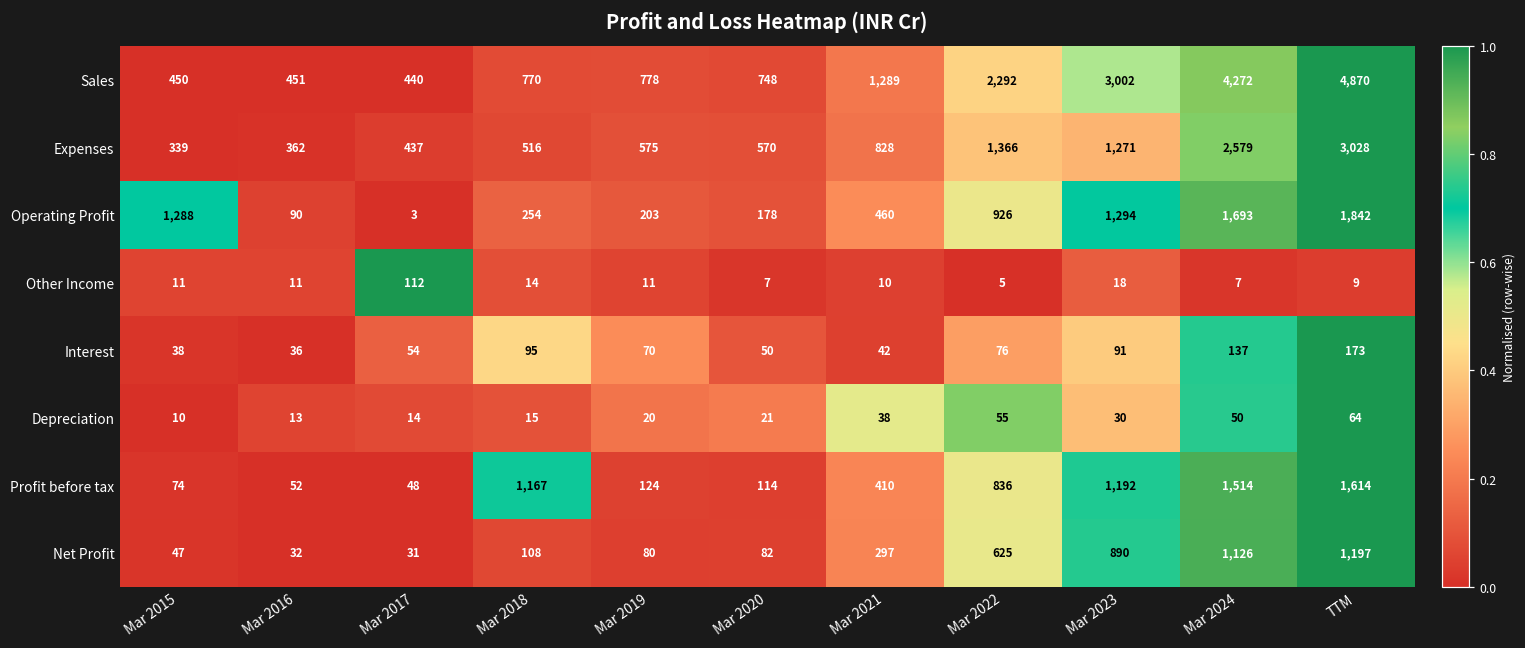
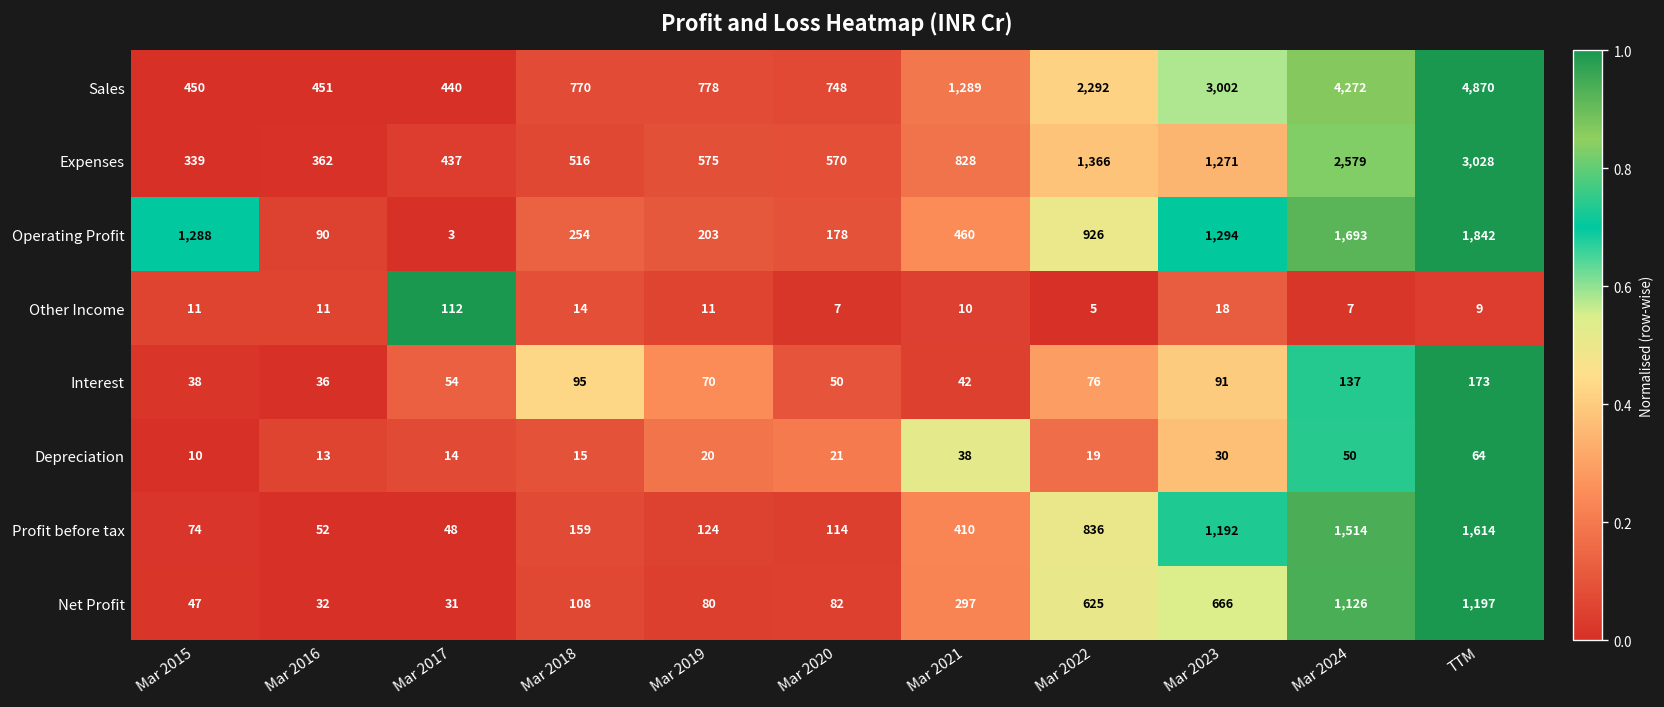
  {
    "Sales": {
      "Mar 2015": "450",
      "Mar 2016": "451",
      "Mar 2017": "440",
      "Mar 2018": "770",
      "Mar 2019": "778",
      "Mar 2020": "748",
      "Mar 2021": "1,289",
      "Mar 2022": "2,292",
      "Mar 2023": "3,002",
      "Mar 2024": "4,272",
      "TTM": "4,870"
    },
    "Expenses": {
      "Mar 2015": "339",
      "Mar 2016": "362",
      "Mar 2017": "437",
      "Mar 2018": "516",
      "Mar 2019": "575",
      "Mar 2020": "570",
      "Mar 2021": "828",
      "Mar 2022": "1,366",
      "Mar 2023": "1,271",
      "Mar 2024": "2,579",
      "TTM": "3,028"
    },
    "Operating Profit": {
      "Mar 2015": "1,288",
      "Mar 2016": "90",
      "Mar 2017": "3",
      "Mar 2018": "254",
      "Mar 2019": "203",
      "Mar 2020": "178",
      "Mar 2021": "460",
      "Mar 2022": "926",
      "Mar 2023": "1,294",
      "Mar 2024": "1,693",
      "TTM": "1,842"
    },
    "Other Income": {
      "Mar 2015": "11",
      "Mar 2016": "11",
      "Mar 2017": "112",
      "Mar 2018": "14",
      "Mar 2019": "11",
      "Mar 2020": "7",
      "Mar 2021": "10",
      "Mar 2022": "5",
      "Mar 2023": "18",
      "Mar 2024": "7",
      "TTM": "9"
    },
    "Interest": {
      "Mar 2015": "38",
      "Mar 2016": "36",
      "Mar 2017": "54",
      "Mar 2018": "95",
      "Mar 2019": "70",
      "Mar 2020": "50",
      "Mar 2021": "42",
      "Mar 2022": "76",
      "Mar 2023": "91",
      "Mar 2024": "137",
      "TTM": "173"
    },
    "Depreciation": {
      "Mar 2015": "10",
      "Mar 2016": "13",
      "Mar 2017": "14",
      "Mar 2018": "15",
      "Mar 2019": "20",
      "Mar 2020": "21",
      "Mar 2021": "38",
-     "Mar 2022": "55",
+     "Mar 2022": "19",
      "Mar 2023": "30",
      "Mar 2024": "50",
      "TTM": "64"
    },
    "Profit before tax": {
      "Mar 2015": "74",
      "Mar 2016": "52",
      "Mar 2017": "48",
-     "Mar 2018": "1,167",
+     "Mar 2018": "159",
      "Mar 2019": "124",
      "Mar 2020": "114",
      "Mar 2021": "410",
      "Mar 2022": "836",
      "Mar 2023": "1,192",
      "Mar 2024": "1,514",
      "TTM": "1,614"
    },
    "Net Profit": {
      "Mar 2015": "47",
      "Mar 2016": "32",
      "Mar 2017": "31",
      "Mar 2018": "108",
      "Mar 2019": "80",
      "Mar 2020": "82",
      "Mar 2021": "297",
      "Mar 2022": "625",
-     "Mar 2023": "890",
+     "Mar 2023": "666",
      "Mar 2024": "1,126",
      "TTM": "1,197"
    }
  }
